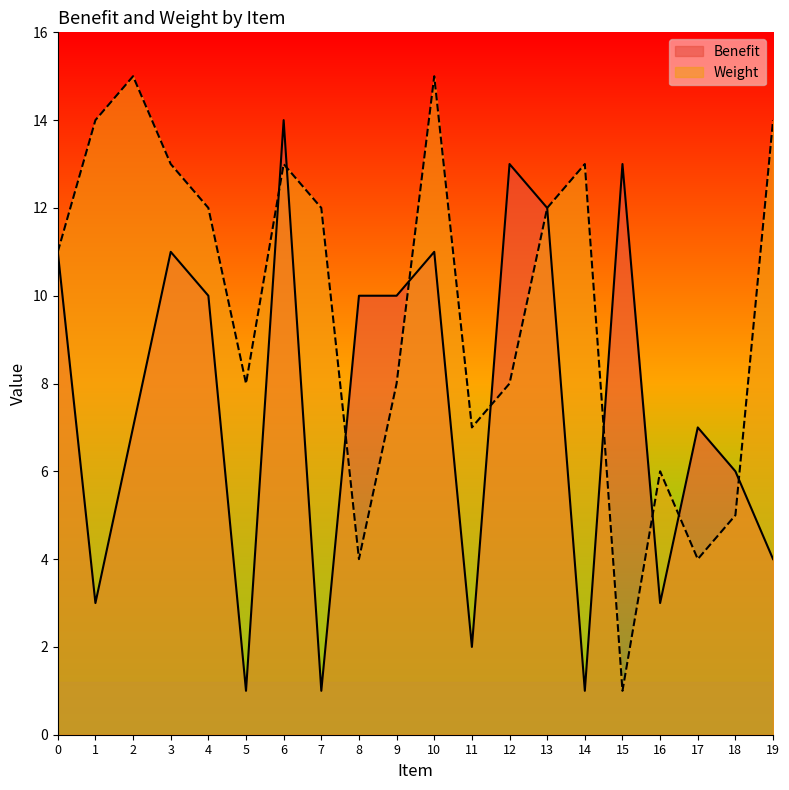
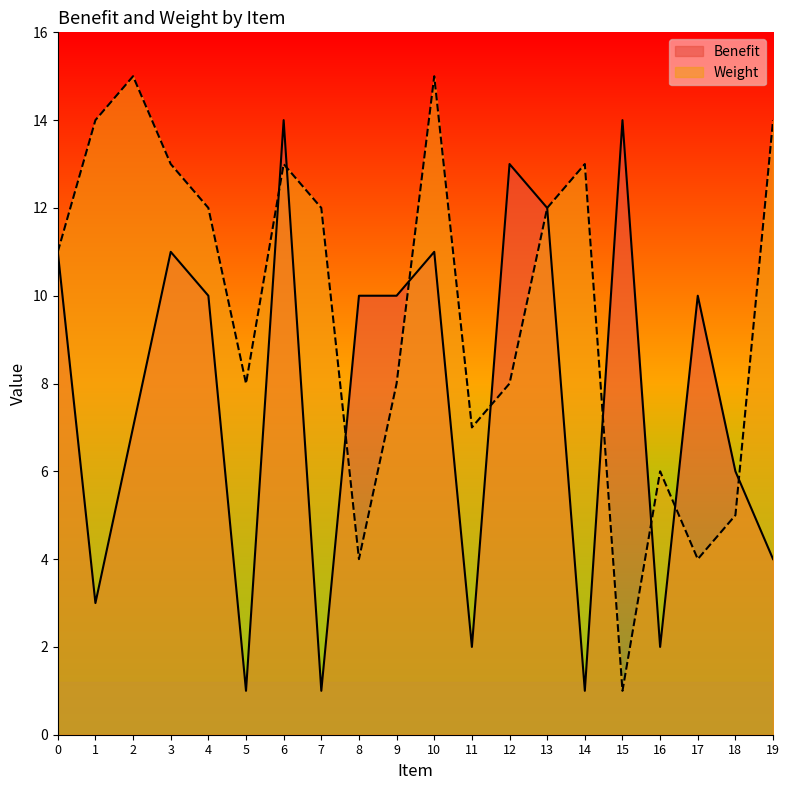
  {
    "Benefit": {
      "1": 3,
      "2": 7,
      "3": 11,
      "4": 10,
      "5": 1,
      "6": 14,
      "7": 1,
      "8": 10,
      "9": 10,
      "10": 11,
      "11": 2,
      "12": 13,
      "14": 1,
-     "15": 13,
-     "16": 3,
-     "17": 7,
+     "15": 14,
+     "16": 2,
+     "17": 10,
      "18": 6,
      "19": 4
    },
    "Weight": {
      "1": 14,
      "2": 15,
      "3": 13,
      "4": 12,
      "5": 8,
      "6": 13,
      "7": 12,
      "8": 4,
      "9": 8,
      "10": 15,
      "11": 7,
      "12": 8,
      "14": 13,
      "15": 1,
      "16": 6,
      "17": 4,
      "18": 5,
      "19": 14
    }
  }
